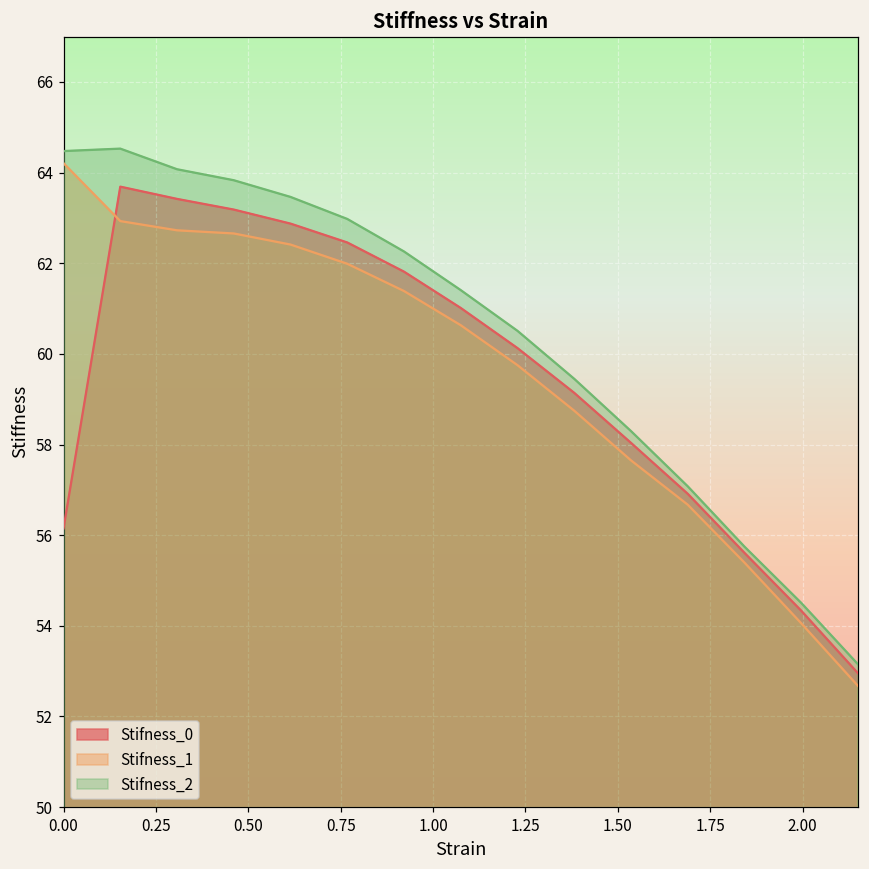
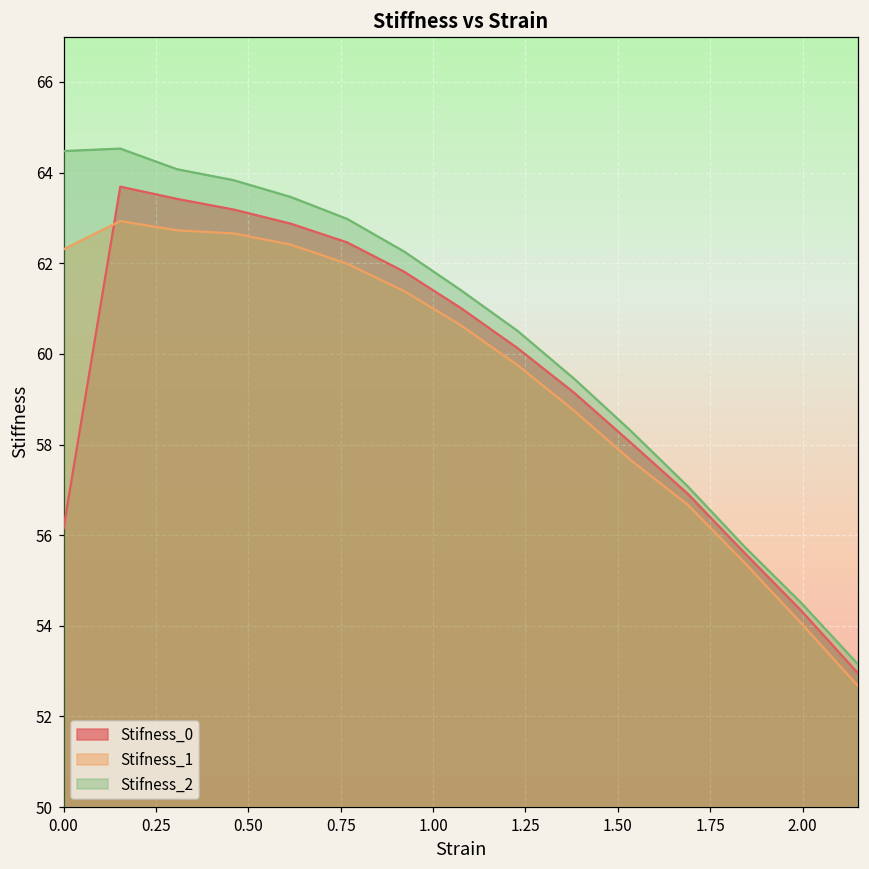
  {
    "Stifness_0": {
      "0.00": 56.2
    },
    "Stifness_1": {
-     "0.00": 64.2
+     "0.00": 62.3
    },
    "Stifness_2": {
      "0.00": 64.5
    }
  }
